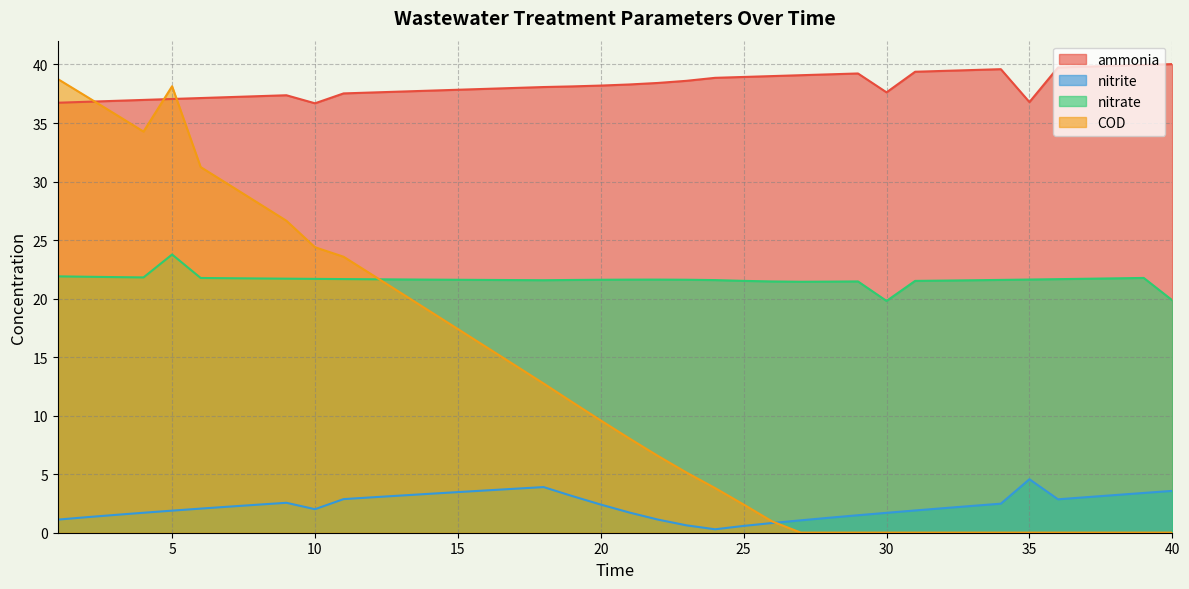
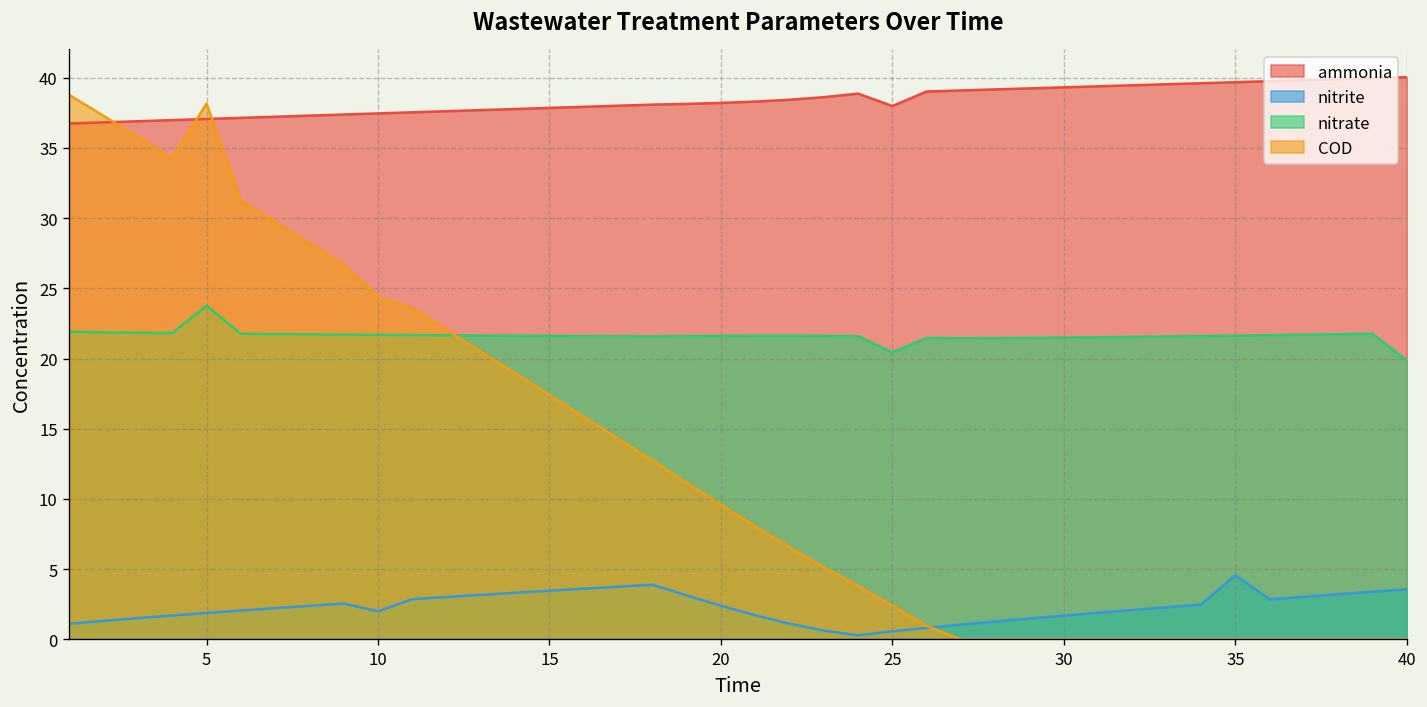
  {
    "ammonia": {
      "5": 37.1,
-     "10": 36.7,
+     "10": 37.4,
      "15": 37.8,
      "20": 38.2,
-     "25": 38.9,
-     "30": 37.6,
-     "35": 36.8,
+     "25": 38.0,
+     "30": 39.3,
+     "35": 39.7,
      "40": 40.0
    },
    "nitrite": {
      "5": 1.9,
      "10": 2.0,
      "15": 3.5,
      "20": 2.4,
      "25": 0.6,
      "30": 1.7,
      "35": 4.6,
      "40": 3.6
    },
    "nitrate": {
      "5": 23.8,
      "10": 21.7,
      "15": 21.6,
      "20": 21.6,
-     "25": 21.5,
-     "30": 19.8,
+     "25": 20.4,
+     "30": 21.5,
      "35": 21.6,
      "40": 19.9
    },
    "COD": {
      "5": 38.1,
      "10": 24.4,
      "15": 17.4,
      "20": 9.6,
      "25": 2.4,
      "30": 0.0,
      "35": 0.0,
      "40": 0.0
    }
  }
